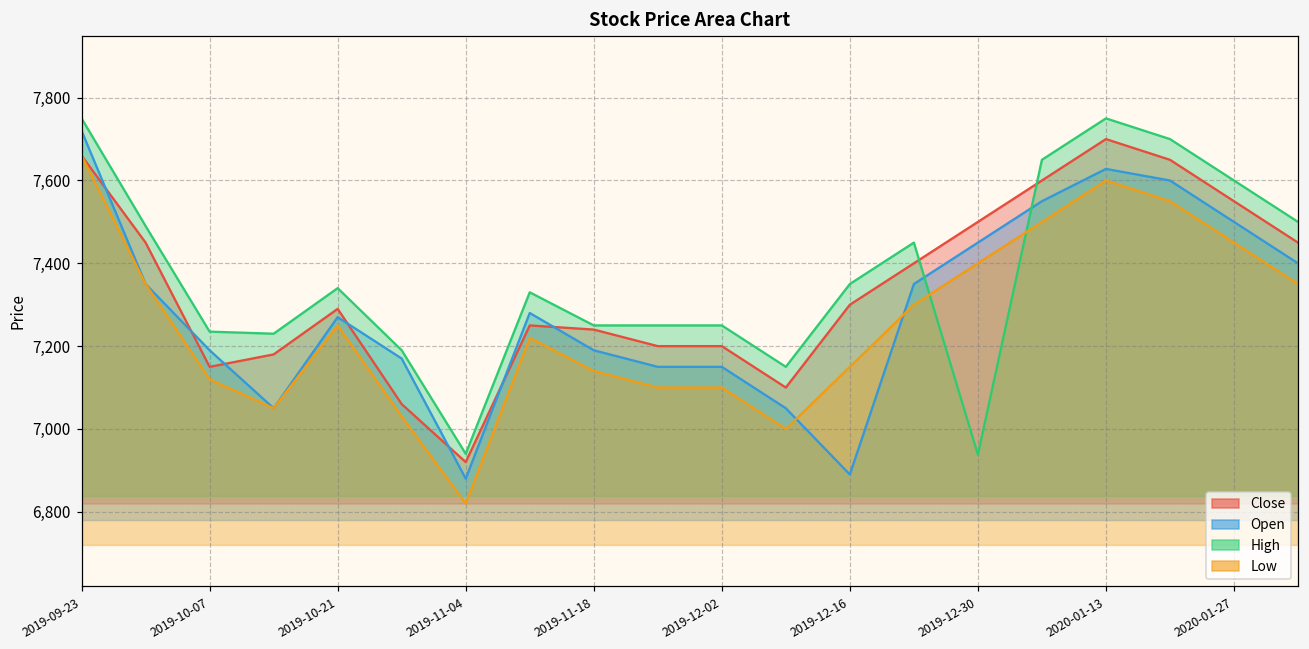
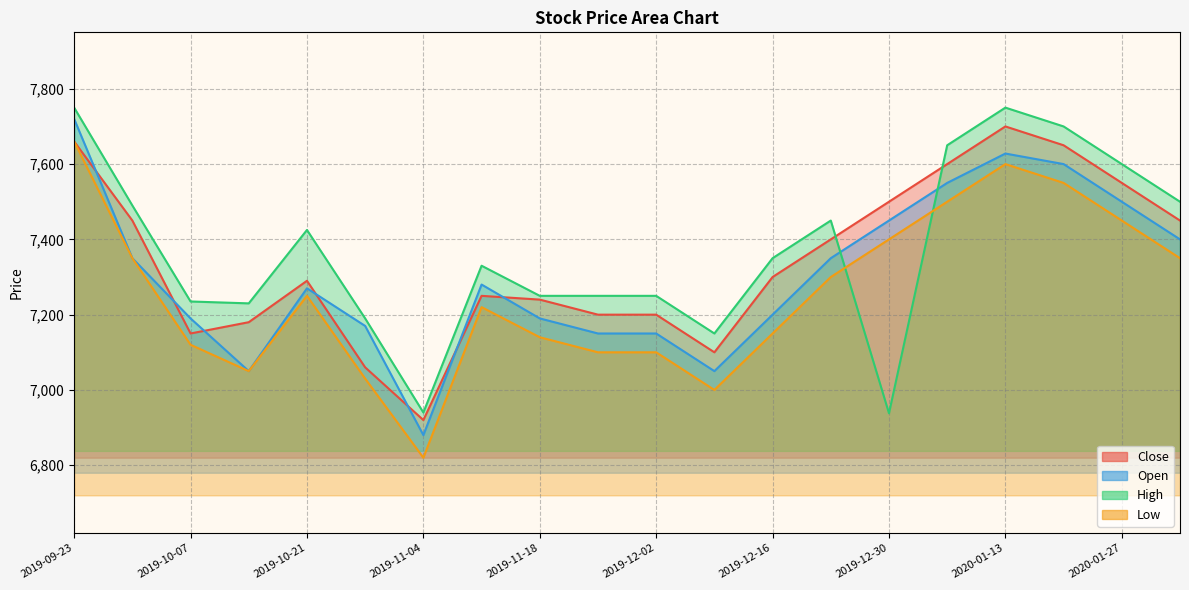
  {
    "Open": {
      "2019-09-23": "7,720",
      "2019-10-07": "7,190",
      "2019-10-21": "7,270",
      "2019-11-04": "6,880",
      "2019-11-18": "7,190",
      "2019-12-02": "7,150",
-     "2019-12-16": "6,890",
+     "2019-12-16": "7,200",
      "2019-12-30": "7,450",
      "2020-01-13": "7,630",
      "2020-01-27": "7,500"
    },
    "High": {
      "2019-09-23": "7,750",
      "2019-10-07": "7,240",
-     "2019-10-21": "7,340",
+     "2019-10-21": "7,430",
      "2019-11-04": "6,940",
      "2019-11-18": "7,250",
      "2019-12-02": "7,250",
      "2019-12-16": "7,350",
      "2019-12-30": "6,940",
      "2020-01-13": "7,750",
      "2020-01-27": "7,600"
    }
  }
